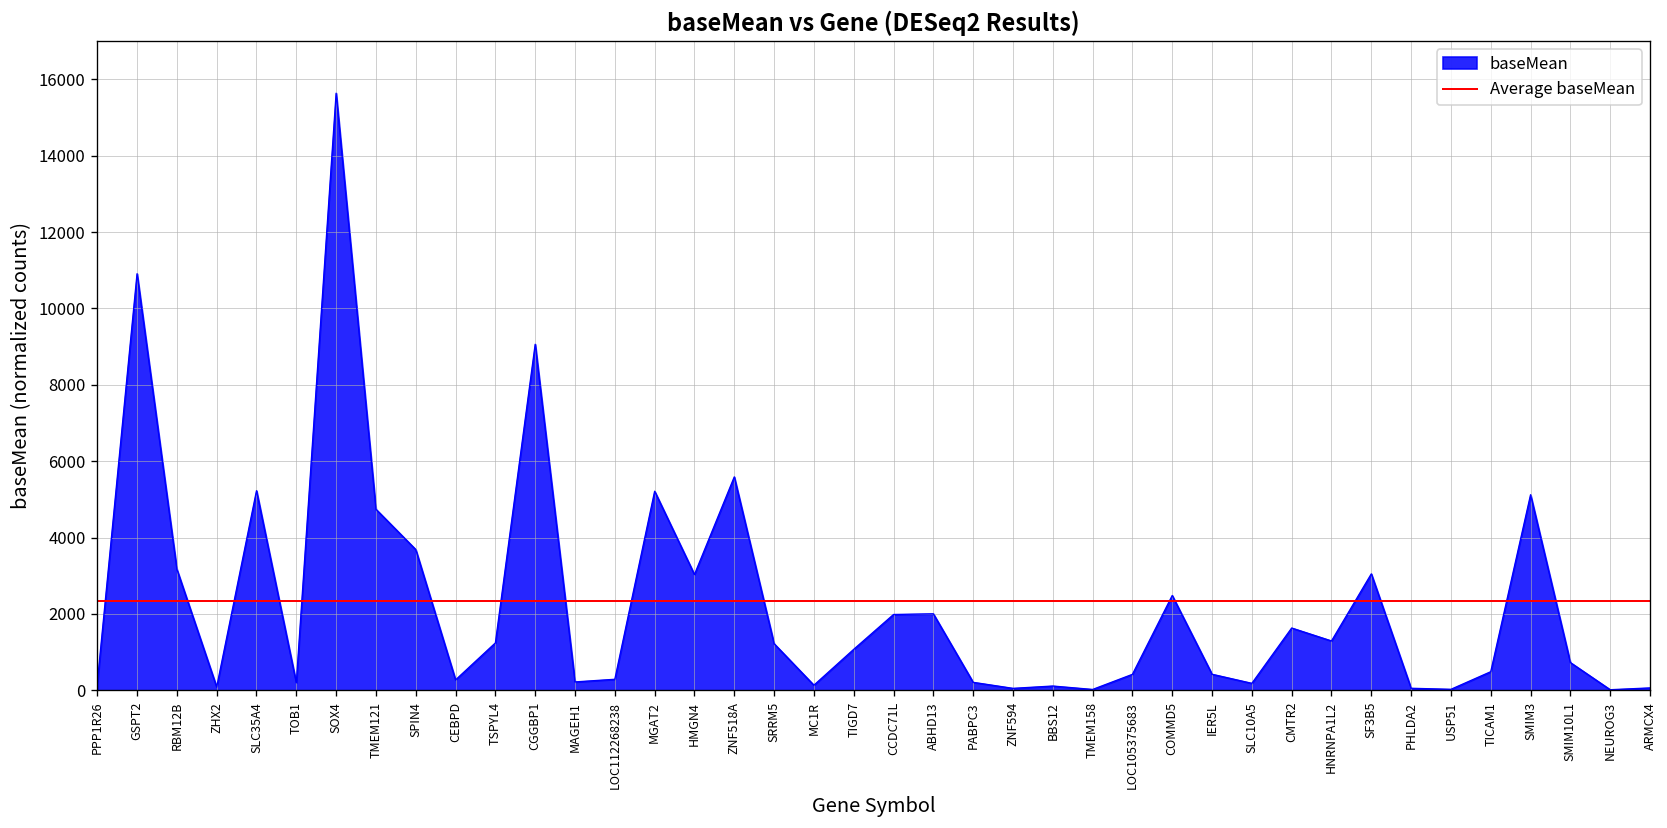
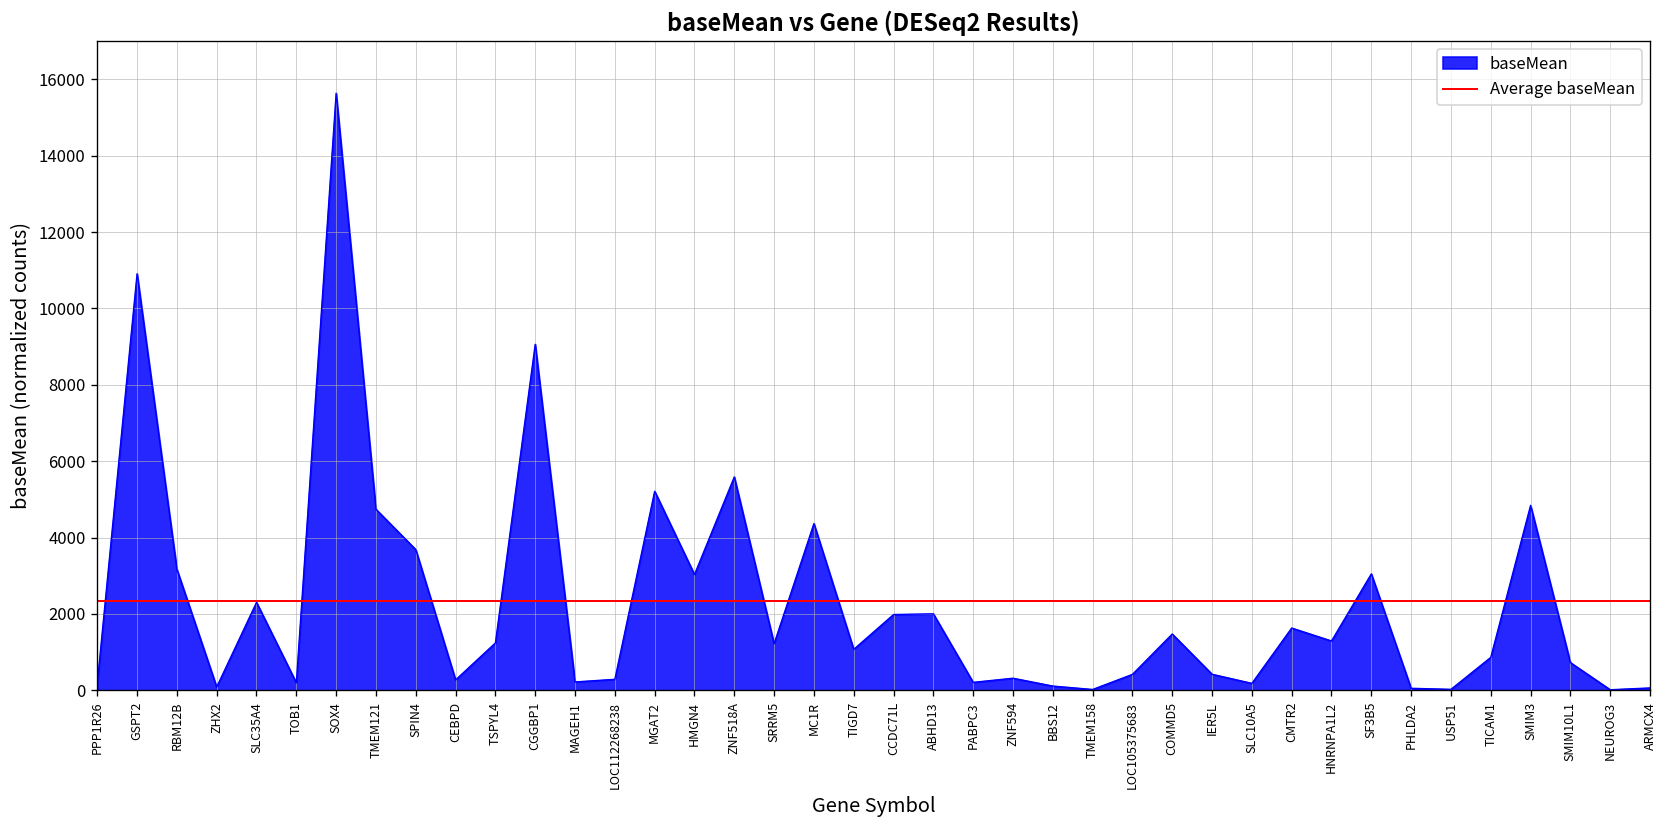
  {
    "PPP1R26": 200,
    "GSPT2": 10900,
    "RBM12B": 3200,
    "ZHX2": 100,
-   "SLC35A4": 5200,
+   "SLC35A4": 2300,
    "TOB1": 200,
    "SOX4": 15600,
    "TMEM121": 4700,
    "SPIN4": 3700,
    "CEBPD": 300,
    "TSPYL4": 1200,
    "CGGBP1": 9100,
    "MAGEH1": 200,
    "LOC112268238": 300,
    "MGAT2": 5200,
    "HMGN4": 3000,
    "ZNF518A": 5600,
    "SRRM5": 1200,
-   "MC1R": 100,
+   "MC1R": 4400,
    "TIGD7": 1100,
    "CCDC71L": 2000,
    "ABHD13": 2000,
    "PABPC3": 200,
-   "ZNF594": 100,
+   "ZNF594": 300,
    "BBS12": 100,
    "TMEM158": 0,
    "LOC105375683": 400,
-   "COMMD5": 2500,
+   "COMMD5": 1500,
    "IER5L": 400,
    "SLC10A5": 200,
    "CMTR2": 1600,
    "HNRNPA1L2": 1300,
    "SF3B5": 3000,
    "PHLDA2": 100,
    "USP51": 0,
-   "TICAM1": 500,
-   "SMIM3": 5100,
+   "TICAM1": 900,
+   "SMIM3": 4800,
    "SMIM10L1": 700,
    "NEUROG3": 0,
    "ARMCX4": 100
  }
